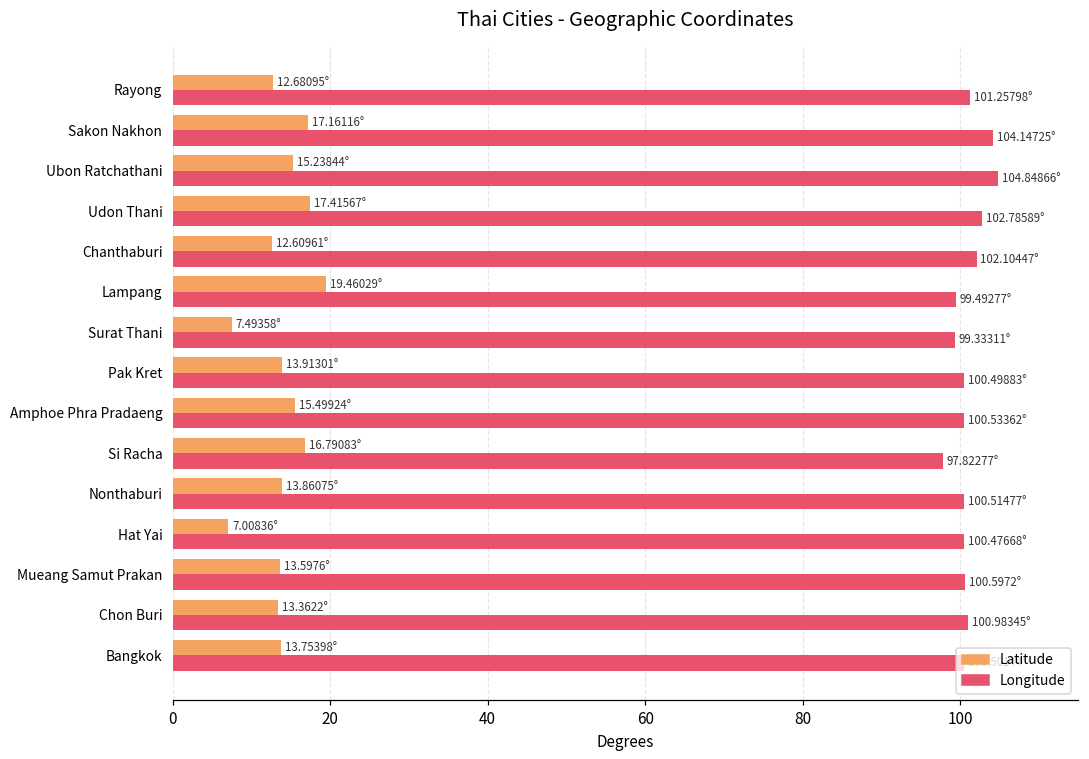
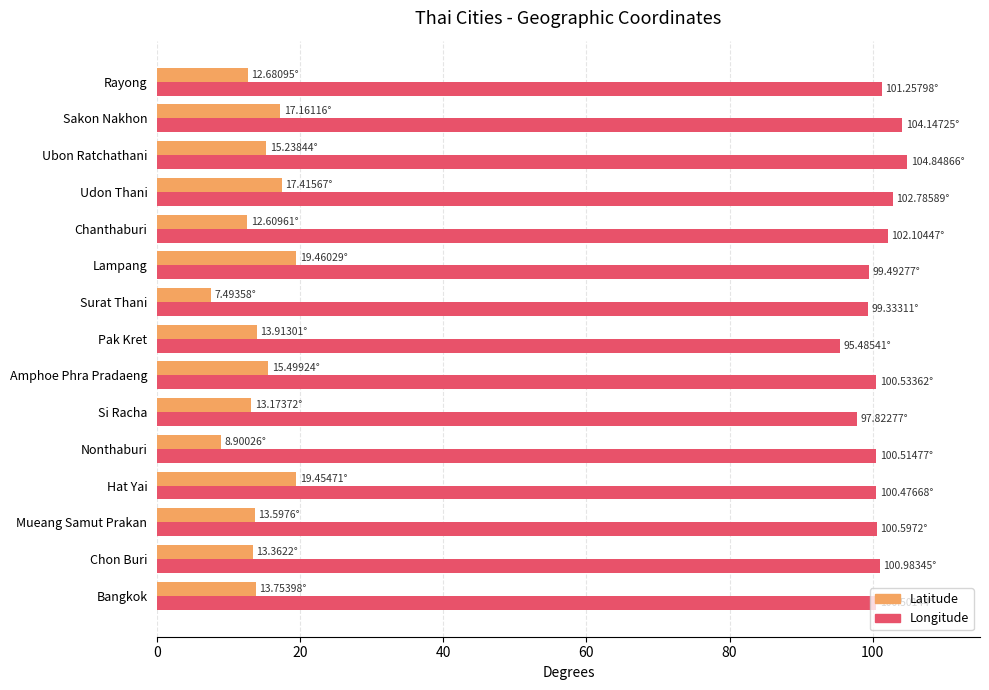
  {
    "Latitude": {
      "Rayong": "12.68095°",
      "Sakon Nakhon": "17.16116°",
      "Ubon Ratchathani": "15.23844°",
      "Udon Thani": "17.41567°",
      "Chanthaburi": "12.60961°",
      "Lampang": "19.46029°",
      "Surat Thani": "7.49358°",
      "Pak Kret": "13.91301°",
      "Amphoe Phra Pradaeng": "15.49924°",
-     "Si Racha": "16.79083°",
-     "Nonthaburi": "13.86075°",
-     "Hat Yai": "7.00836°",
+     "Si Racha": "13.17372°",
+     "Nonthaburi": "8.90026°",
+     "Hat Yai": "19.45471°",
      "Mueang Samut Prakan": "13.5976°",
      "Chon Buri": "13.3622°",
      "Bangkok": "13.75398°"
    },
    "Longitude": {
      "Rayong": "101.25798°",
      "Sakon Nakhon": "104.14725°",
      "Ubon Ratchathani": "104.84866°",
      "Udon Thani": "102.78589°",
      "Chanthaburi": "102.10447°",
      "Lampang": "99.49277°",
      "Surat Thani": "99.33311°",
-     "Pak Kret": "100.49883°",
+     "Pak Kret": "95.48541°",
      "Amphoe Phra Pradaeng": "100.53362°",
      "Si Racha": "97.82277°",
      "Nonthaburi": "100.51477°",
      "Hat Yai": "100.47668°",
      "Mueang Samut Prakan": "100.5972°",
      "Chon Buri": "100.98345°"
    }
  }
